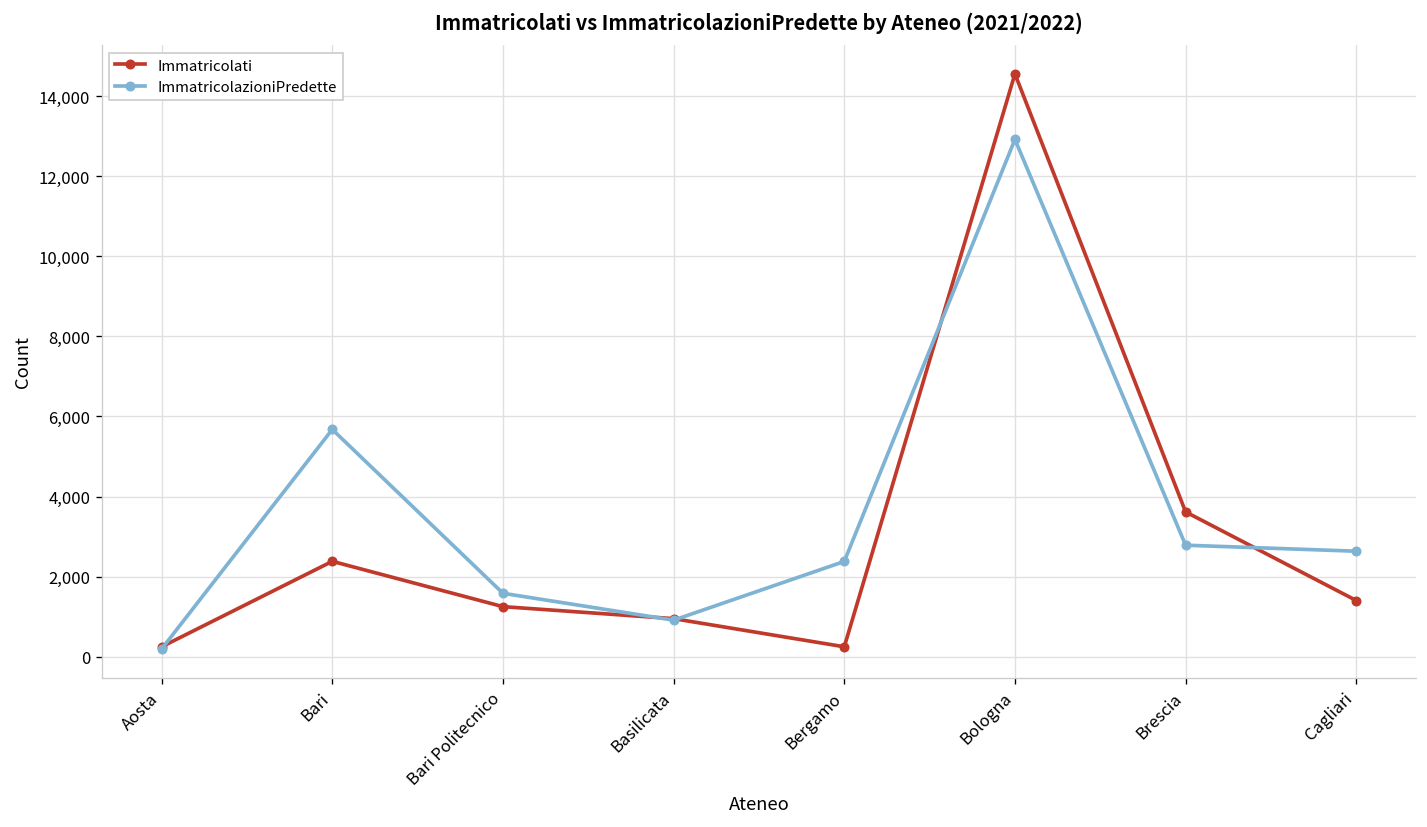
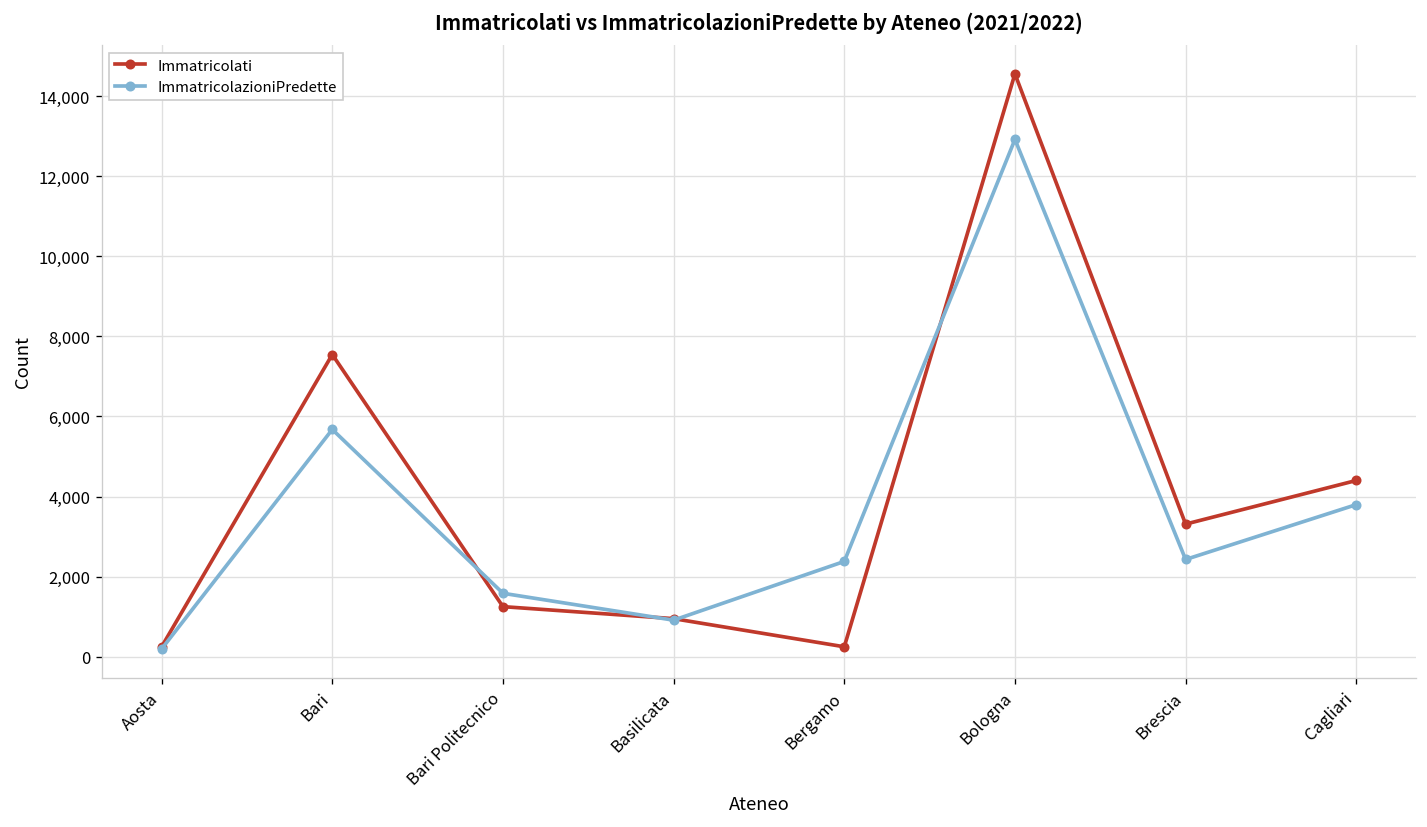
  {
    "Immatricolati": {
-     "Bari": "2,400",
+     "Bari": "7,500",
      "Bari Politecnico": "1,200",
      "Bergamo": "200",
      "Bologna": "14,600",
-     "Brescia": "3,600",
-     "Cagliari": "1,400"
+     "Brescia": "3,300",
+     "Cagliari": "4,400"
    },
    "ImmatricolazioniPredette": {
      "Bari": "5,700",
      "Bari Politecnico": "1,600",
      "Bergamo": "2,400",
      "Bologna": "12,900",
-     "Brescia": "2,800",
-     "Cagliari": "2,600"
+     "Brescia": "2,400",
+     "Cagliari": "3,800"
    }
  }
